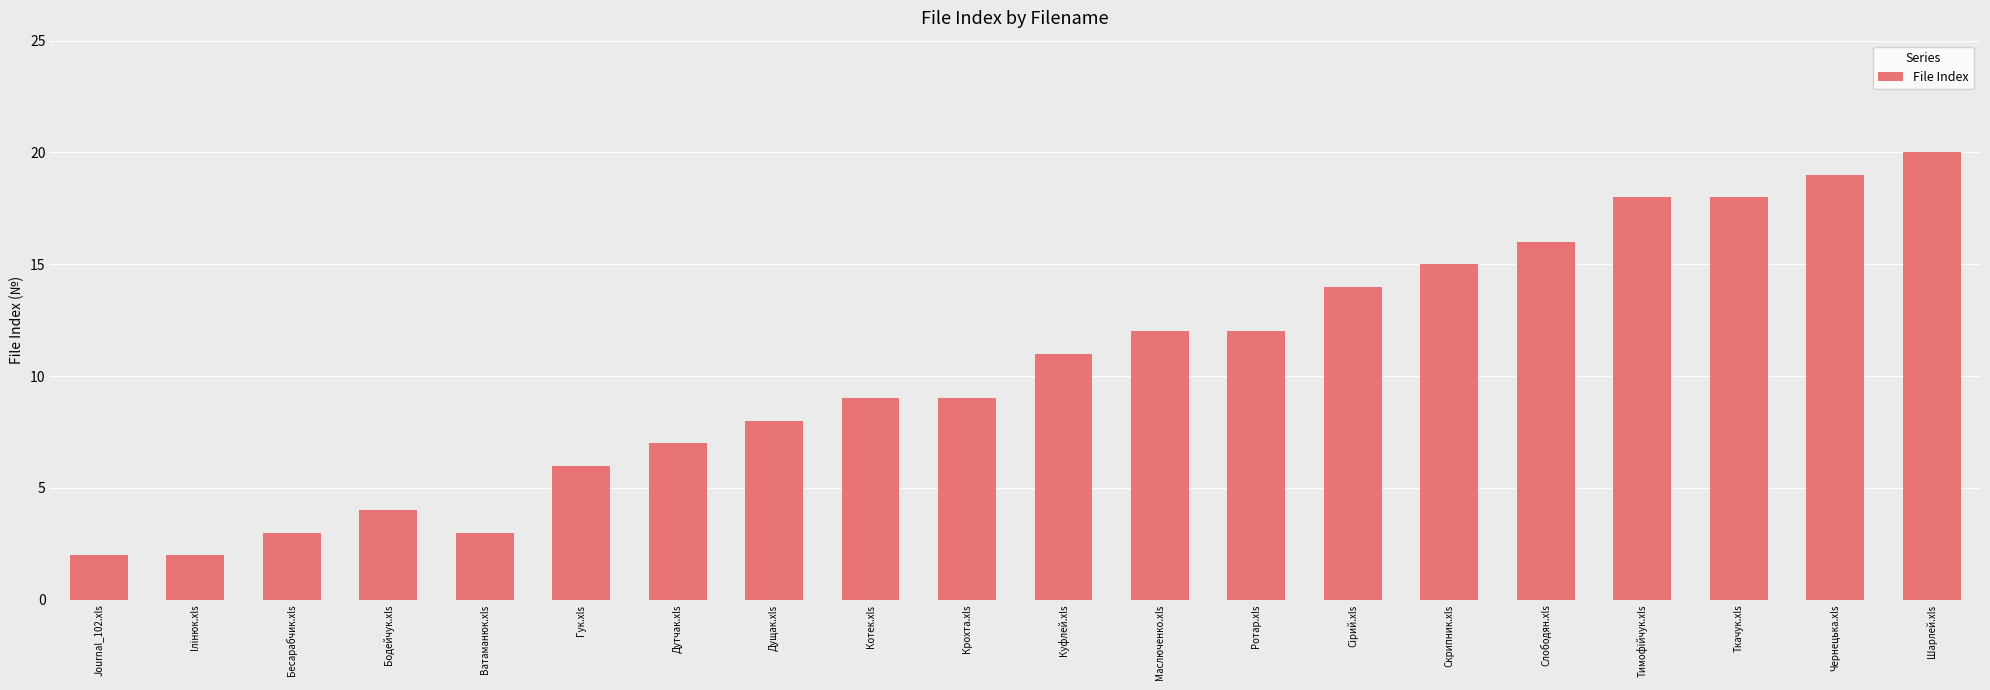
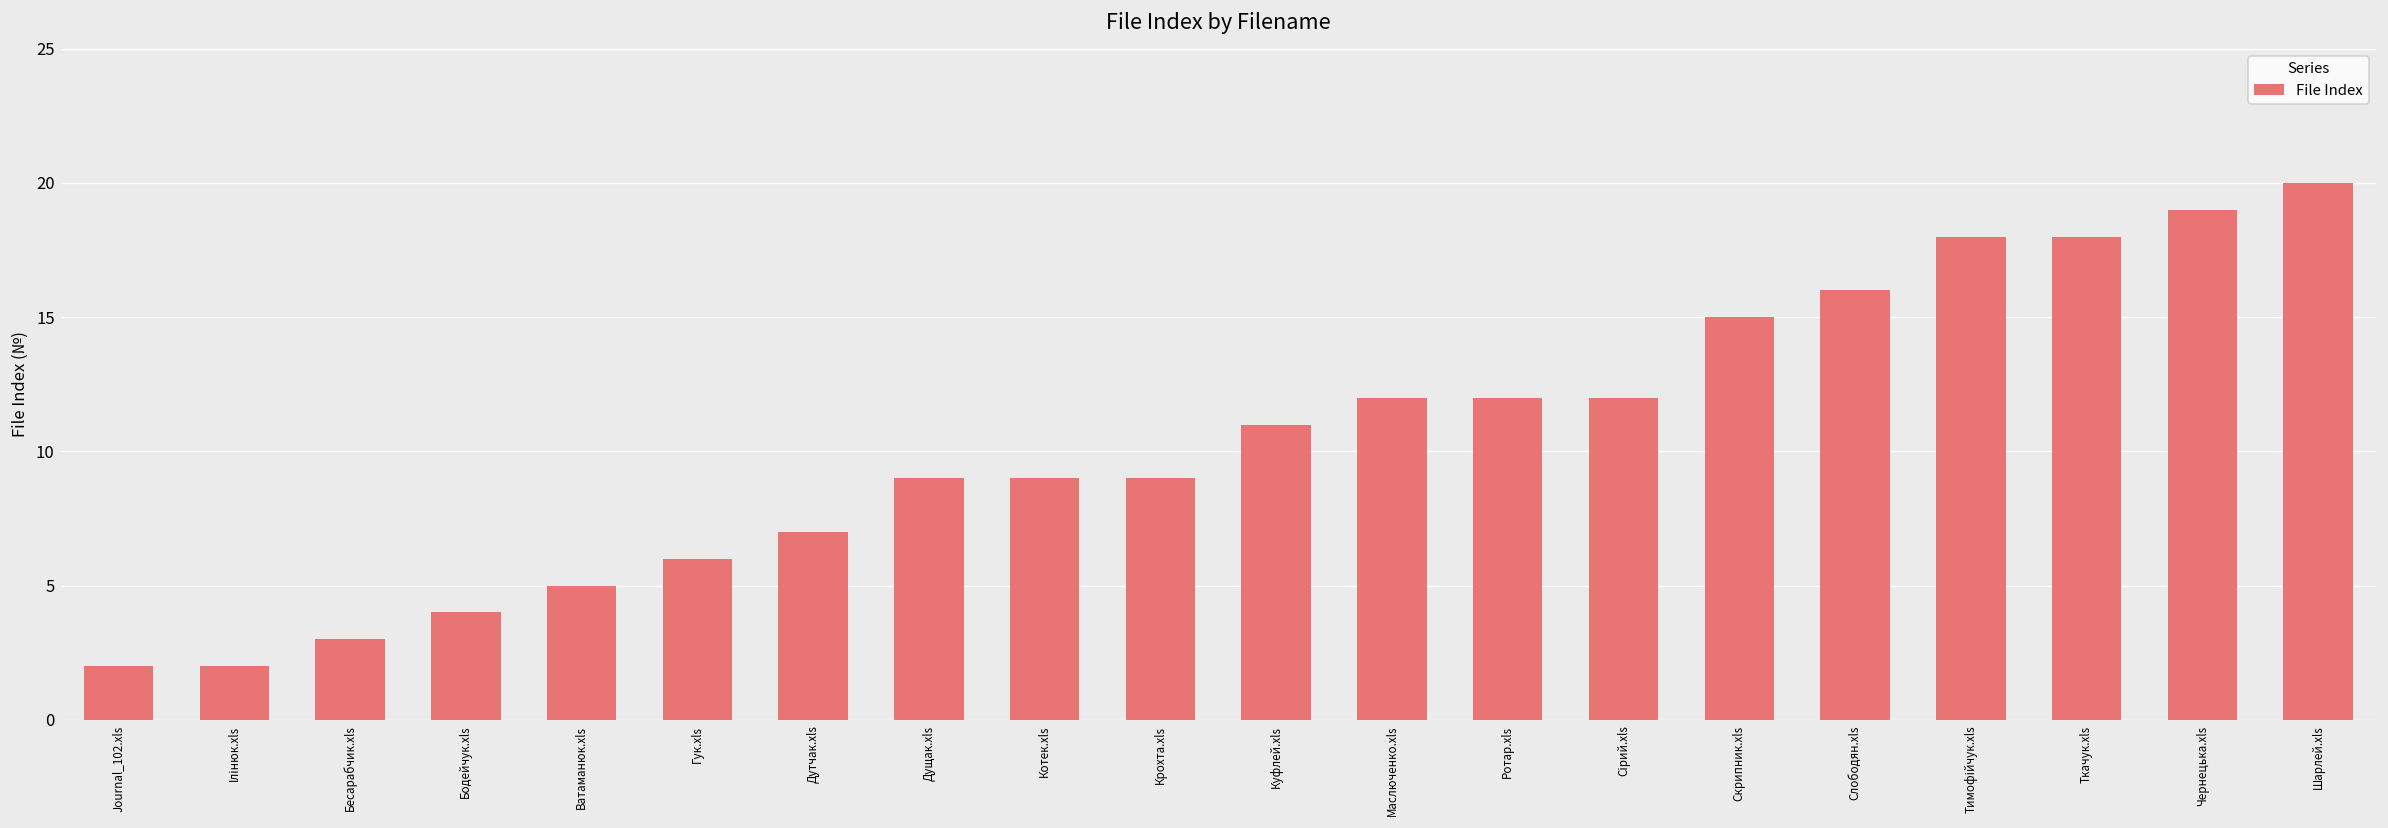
  {
    "Journal_102.xls": 2,
    "Ілінюк.xls": 2,
    "Бесарабчик.xls": 3,
    "Бодейчук.xls": 4,
-   "Ватаманюк.xls": 3,
+   "Ватаманюк.xls": 5,
    "Гук.xls": 6,
    "Дутчак.xls": 7,
-   "Дущак.xls": 8,
+   "Дущак.xls": 9,
    "Котек.xls": 9,
    "Крохта.xls": 9,
    "Куфлей.xls": 11,
    "Маслюченко.xls": 12,
    "Ротар.xls": 12,
-   "Сірий.xls": 14,
+   "Сірий.xls": 12,
    "Скрипник.xls": 15,
    "Слободян.xls": 16,
    "Тимофійчук.xls": 18,
    "Ткачук.xls": 18,
    "Чернецька.xls": 19,
    "Шарлей.xls": 20
  }
